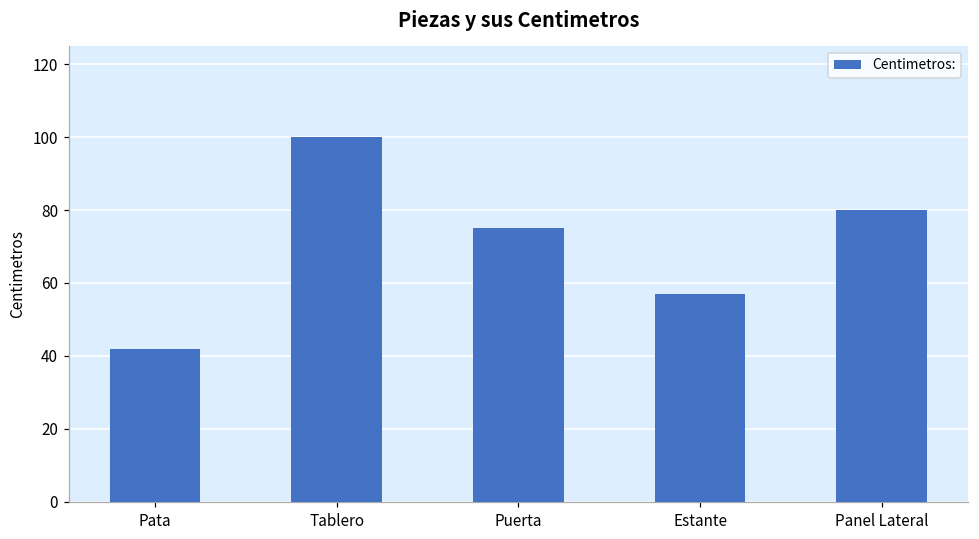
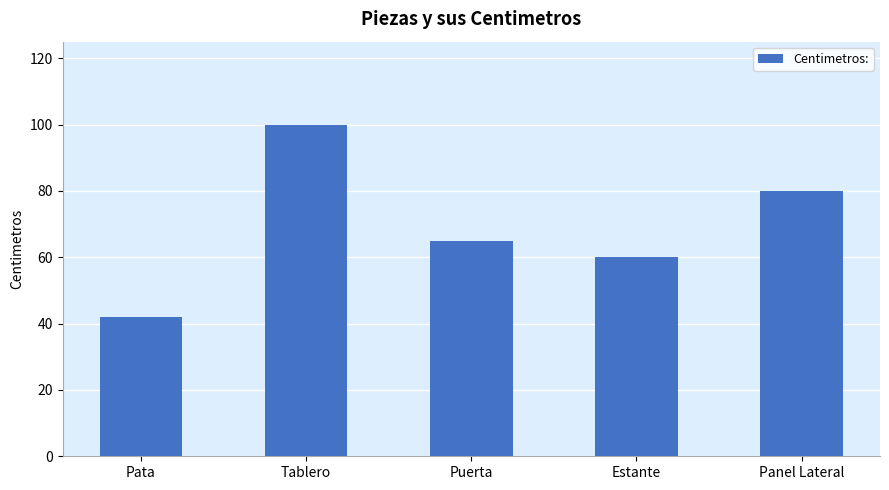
  {
    "Pata": 42,
    "Tablero": 100,
-   "Puerta": 75,
-   "Estante": 57,
+   "Puerta": 65,
+   "Estante": 60,
    "Panel Lateral": 80
  }
